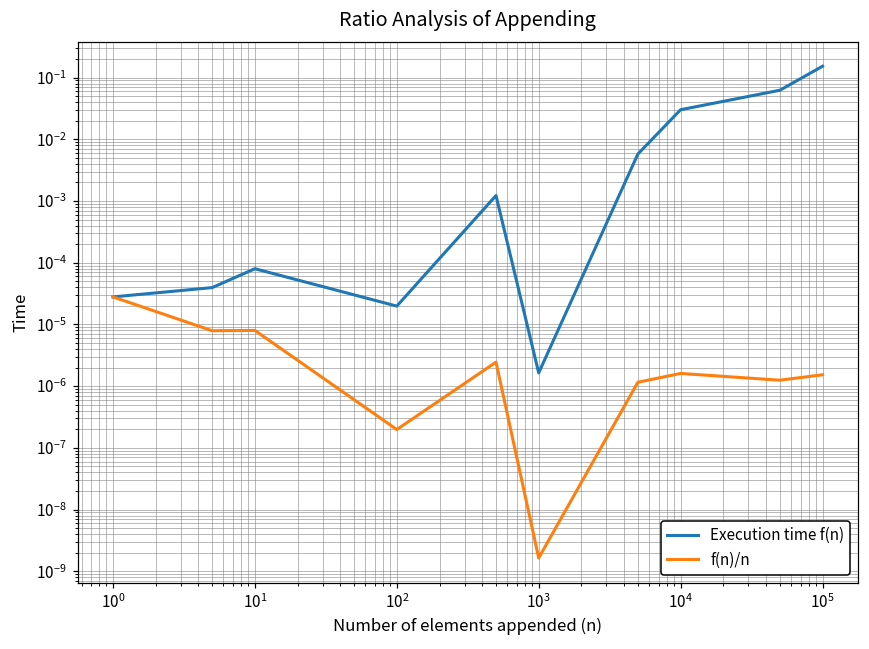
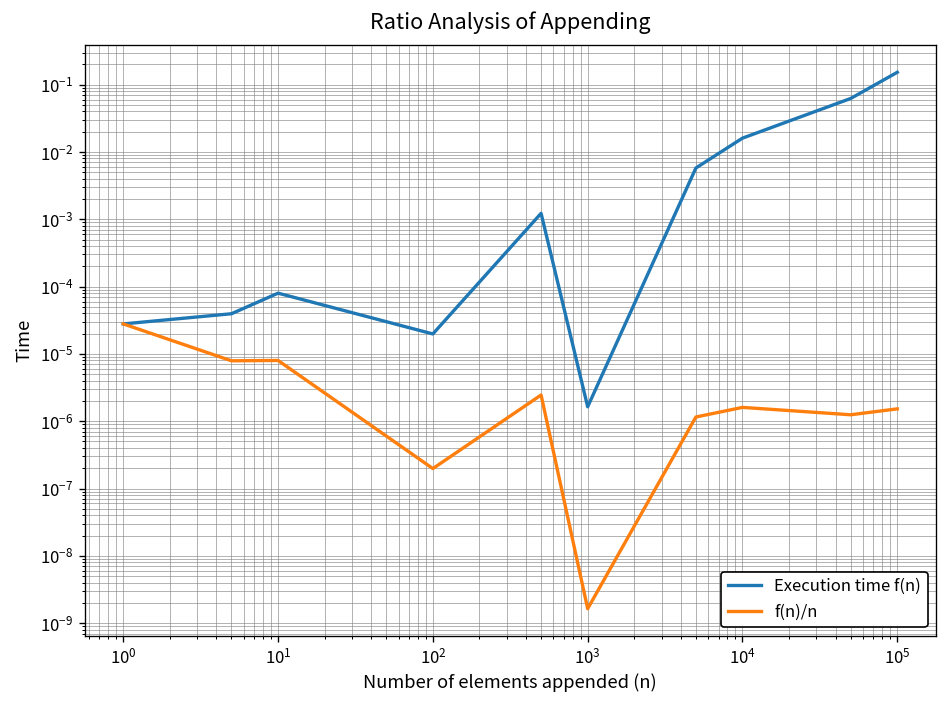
  {
    "Execution time f(n)": {
      "10^1": 0.00008,
      "10^2": 0.000020,
      "10^3": 0.0000016,
-     "10^4": 0.03,
+     "10^4": 0.016,
      "10^5": 0.15
    },
    "f(n)/n": {
      "10^1": 0.000008,
      "10^2": 0.00000020,
      "10^3": 0.0000000016,
      "10^4": 0.0000016,
      "10^5": 0.0000015
    }
  }
